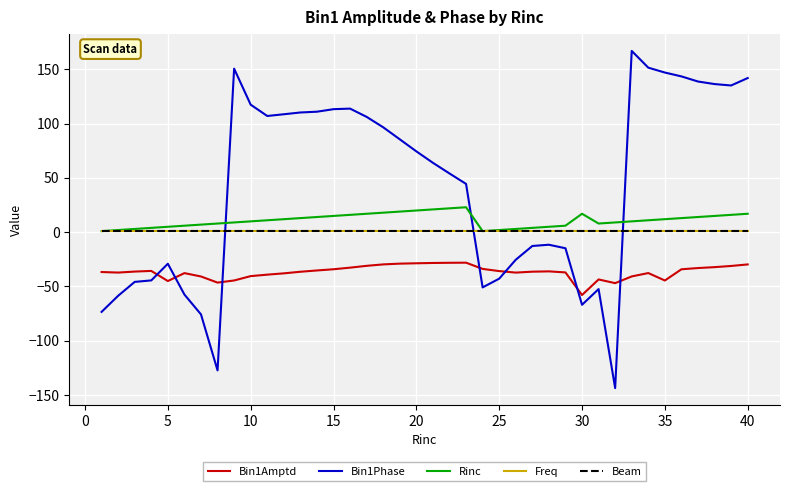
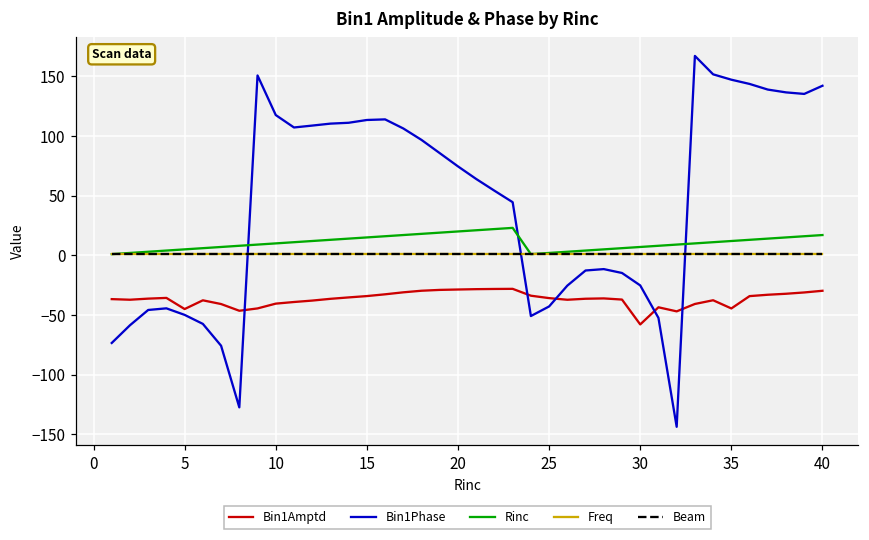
  {
    "Bin1Amptd": {
      "5": -45,
      "10": -40,
      "15": -34,
      "20": -29,
      "25": -36,
      "30": -58,
      "35": -44,
      "40": -30
    },
    "Bin1Phase": {
-     "5": -29,
+     "5": -50,
      "10": 118,
      "15": 113,
      "20": 74,
      "25": -43,
-     "30": -67,
+     "30": -25,
      "35": 147,
      "40": 142
    },
    "Rinc": {
      "5": 5,
      "10": 10,
      "15": 15,
      "20": 20,
-     "30": 17,
+     "30": 7,
      "35": 12,
      "40": 17
    },
    "Beam": {
      "5": 1,
      "10": 1,
      "15": 1,
      "20": 1,
      "30": 1,
      "35": 1,
      "40": 1
    }
  }
